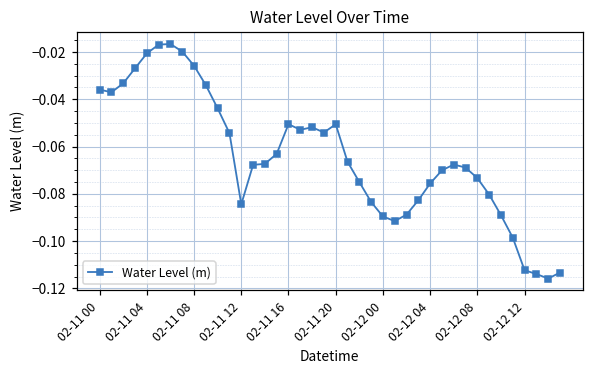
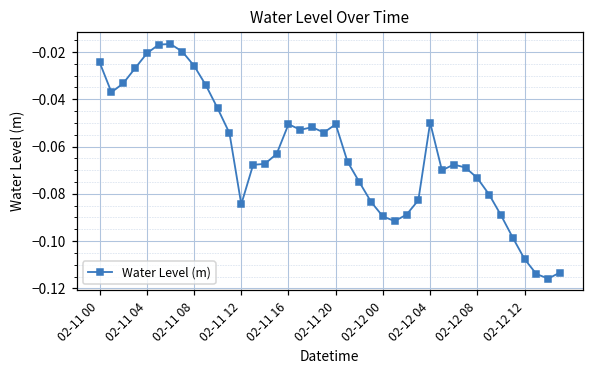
  {
-   "02-11 00": -0.036,
+   "02-11 00": -0.024,
    "02-11 04": -0.021,
    "02-11 08": -0.026,
    "02-11 12": -0.084,
    "02-11 16": -0.051,
    "02-11 20": -0.051,
    "02-12 00": -0.090,
-   "02-12 04": -0.076,
+   "02-12 04": -0.050,
    "02-12 08": -0.073,
-   "02-12 12": -0.112
+   "02-12 12": -0.108
  }
